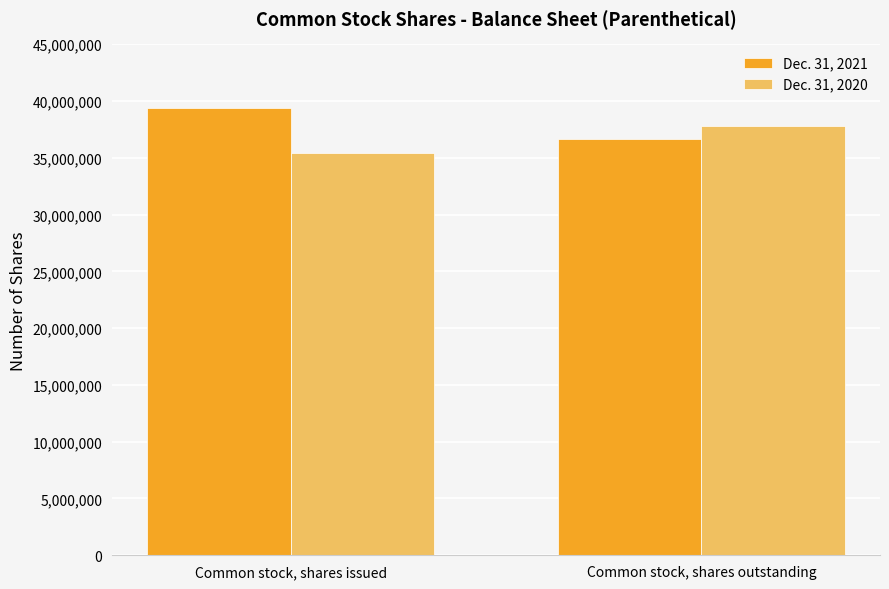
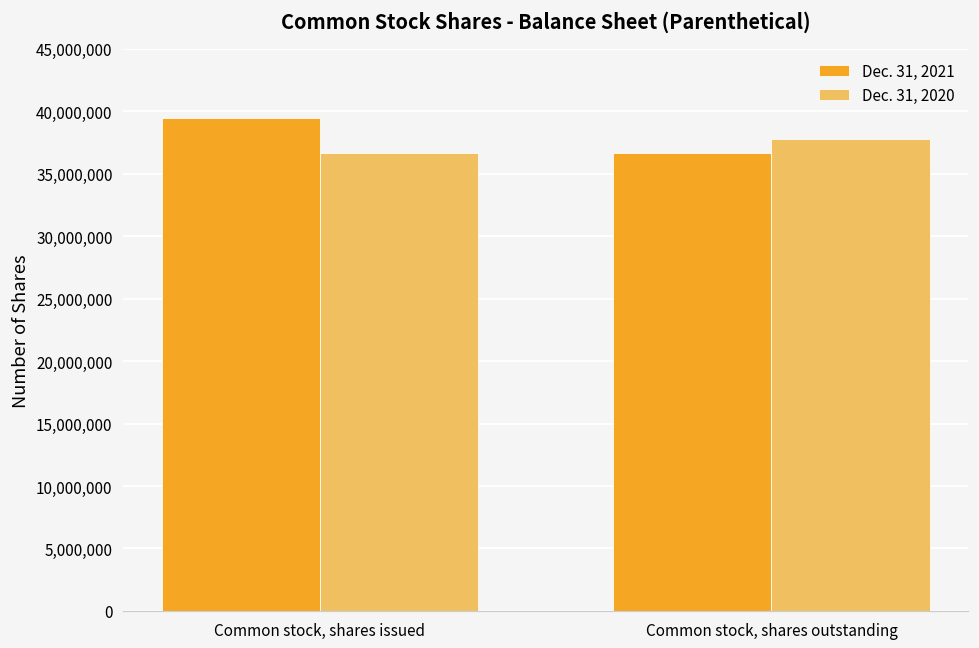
  {
    "Dec. 31, 2021": {
      "Common stock, shares issued": "39,400,000",
      "Common stock, shares outstanding": "36,700,000"
    },
    "Dec. 31, 2020": {
-     "Common stock, shares issued": "35,500,000",
+     "Common stock, shares issued": "36,700,000",
      "Common stock, shares outstanding": "37,800,000"
    }
  }
